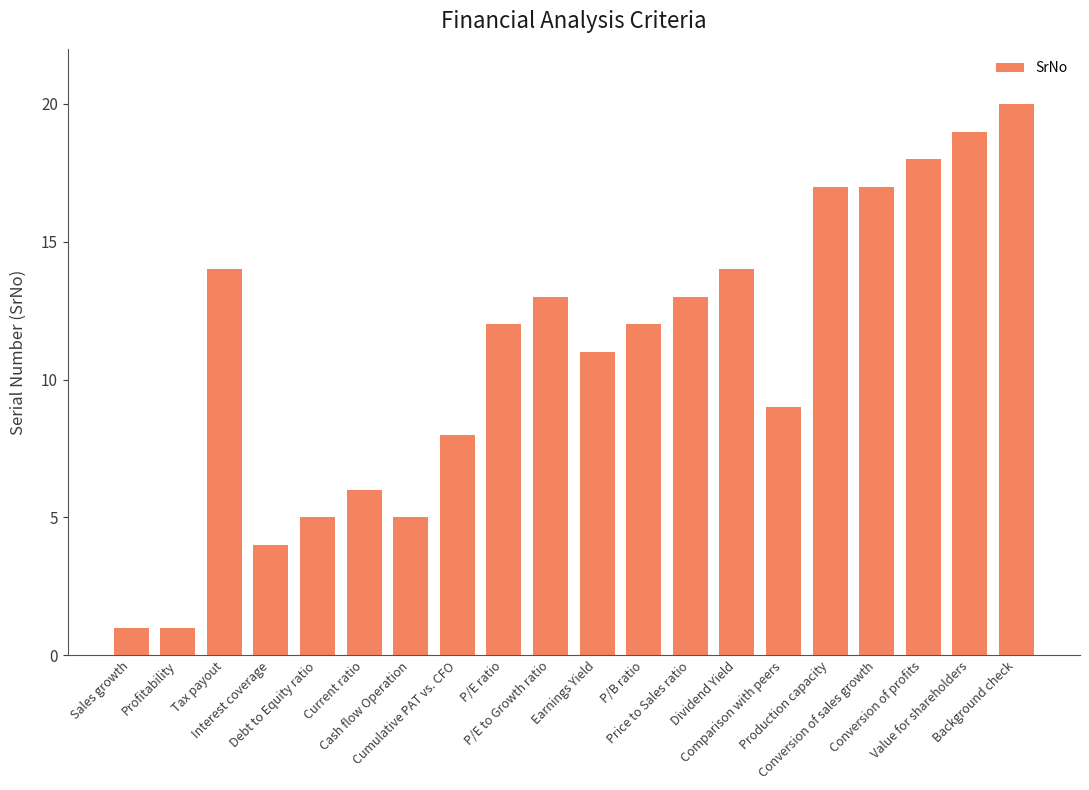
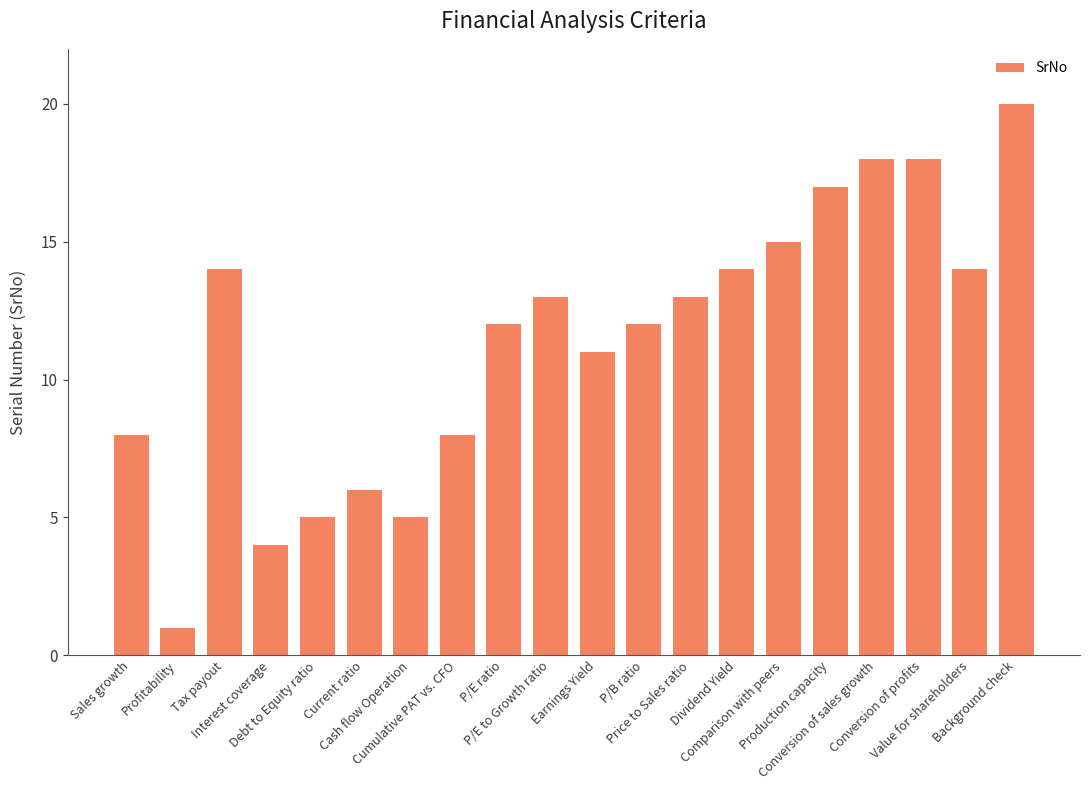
  {
-   "Sales growth": 1,
+   "Sales growth": 8,
    "Profitability": 1,
    "Tax payout": 14,
    "Interest coverage": 4,
    "Debt to Equity ratio": 5,
    "Current ratio": 6,
    "Cash flow Operation": 5,
    "Cumulative PAT vs. CFO": 8,
    "P/E ratio": 12,
    "P/E to Growth ratio": 13,
    "Earnings Yield": 11,
    "P/B ratio": 12,
    "Price to Sales ratio": 13,
    "Dividend Yield": 14,
-   "Comparison with peers": 9,
+   "Comparison with peers": 15,
    "Production capacity": 17,
-   "Conversion of sales growth": 17,
+   "Conversion of sales growth": 18,
    "Conversion of profits": 18,
-   "Value for shareholders": 19,
+   "Value for shareholders": 14,
    "Background check": 20
  }
